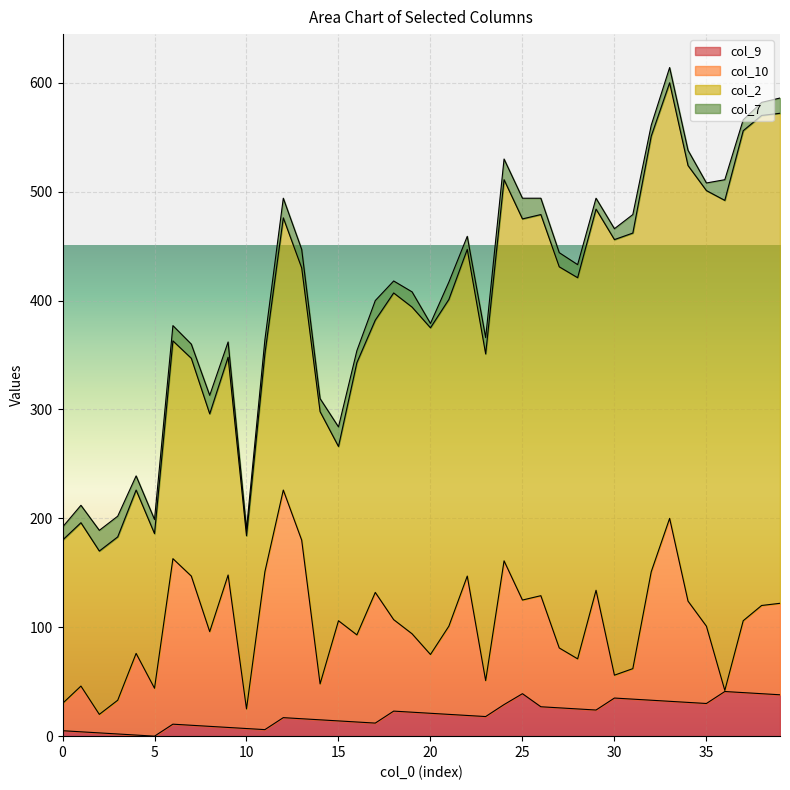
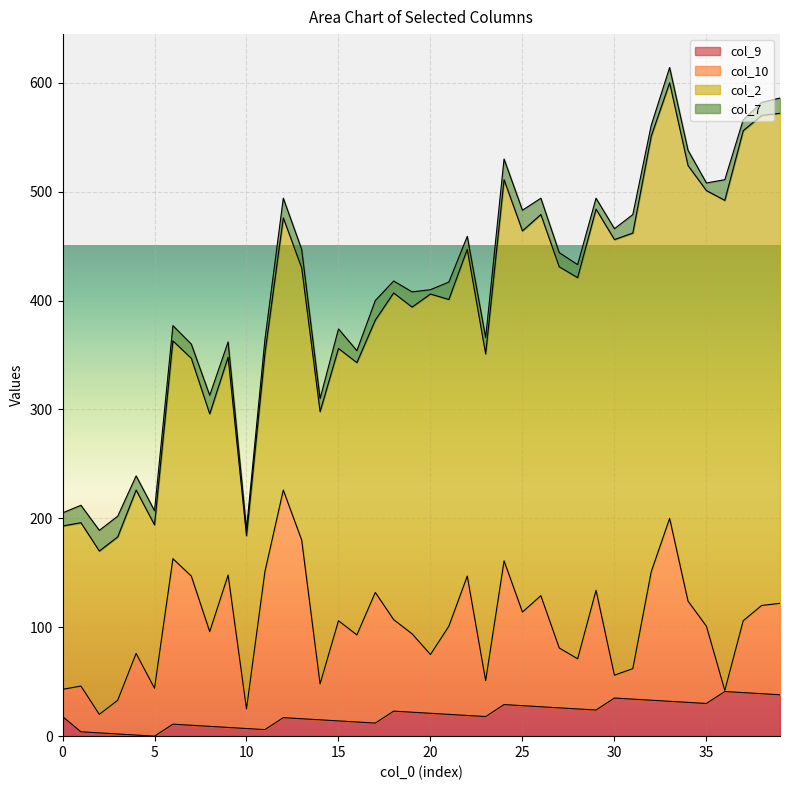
  {
    "col_9": {
-     "0": 5,
+     "0": 18,
      "5": 0,
      "10": 7,
      "15": 14,
      "20": 21,
-     "25": 39,
+     "25": 28,
      "30": 35,
      "35": 30
    },
    "col_10": {
      "0": 25,
      "5": 44,
      "10": 18,
      "15": 92,
      "20": 54,
      "25": 86,
      "30": 21,
      "35": 71
    },
    "col_2": {
      "0": 150,
-     "5": 142,
+     "5": 150,
      "10": 159,
-     "15": 160,
-     "20": 300,
+     "15": 250,
+     "20": 331,
      "25": 350,
      "30": 400,
      "35": 400
    },
    "col_7": {
      "0": 12,
      "5": 13,
      "10": 6,
      "15": 18,
      "20": 4,
      "25": 19,
      "30": 10,
      "35": 7
    }
  }
